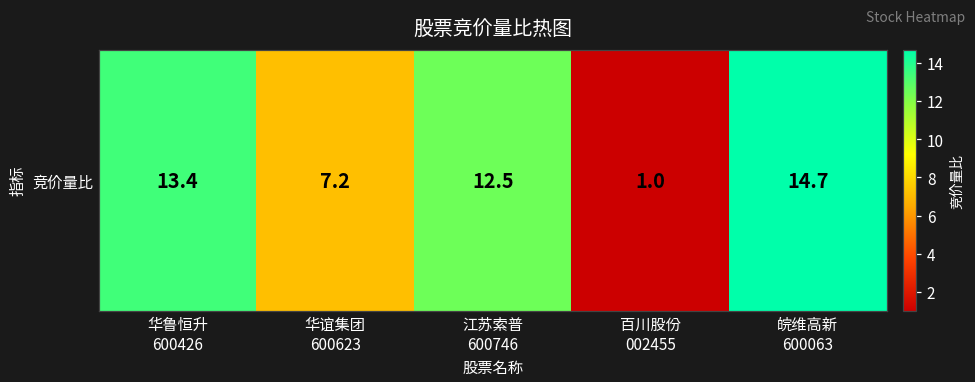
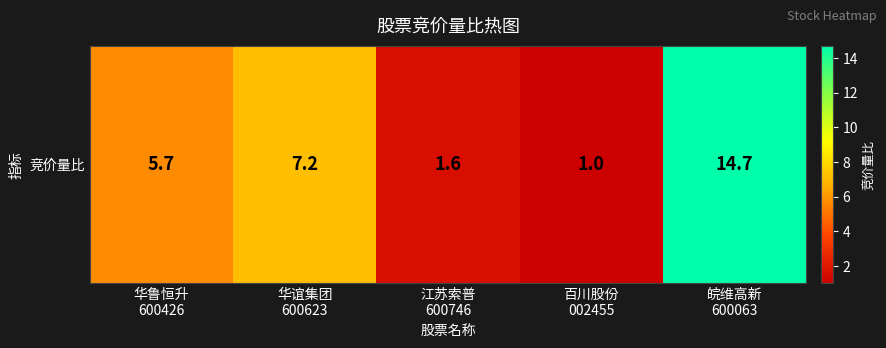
  {
    "竞价量比": {
-     "华鲁恒升 600426": 13.4,
+     "华鲁恒升 600426": 5.7,
      "华谊集团 600623": 7.2,
-     "江苏索普 600746": 12.5,
+     "江苏索普 600746": 1.6,
      "百川股份 002455": 1.0,
      "皖维高新 600063": 14.7
    }
  }
